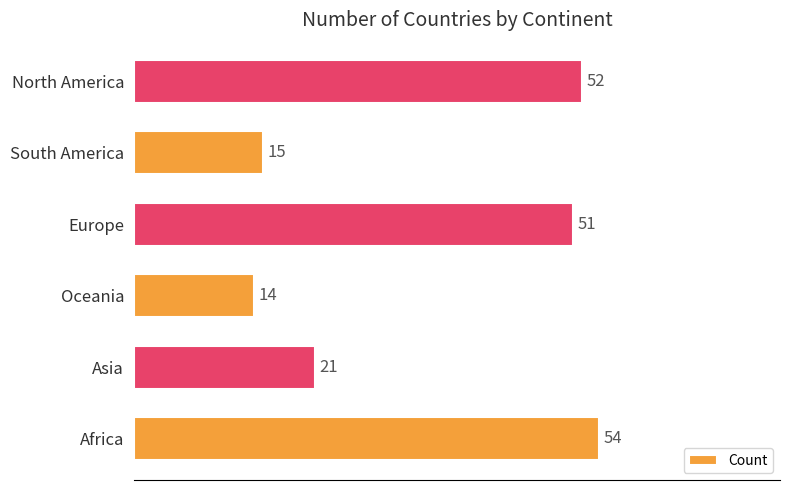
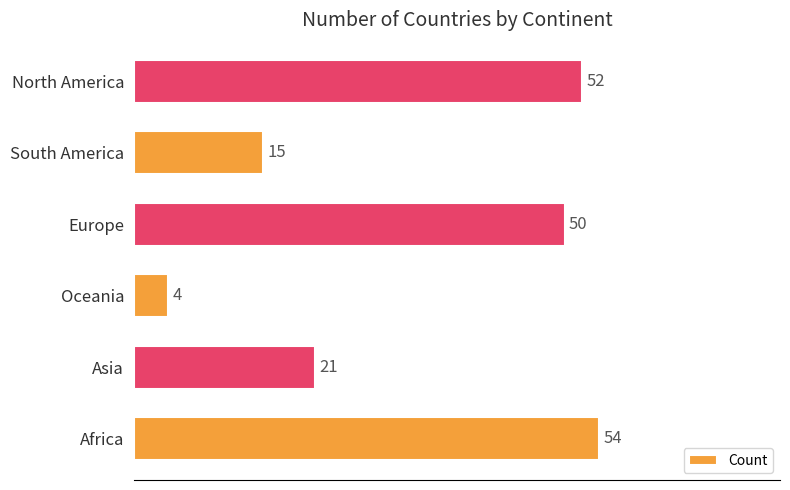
  {
    "North America": 52,
    "South America": 15,
-   "Europe": 51,
-   "Oceania": 14,
+   "Europe": 50,
+   "Oceania": 4,
    "Asia": 21,
    "Africa": 54
  }
